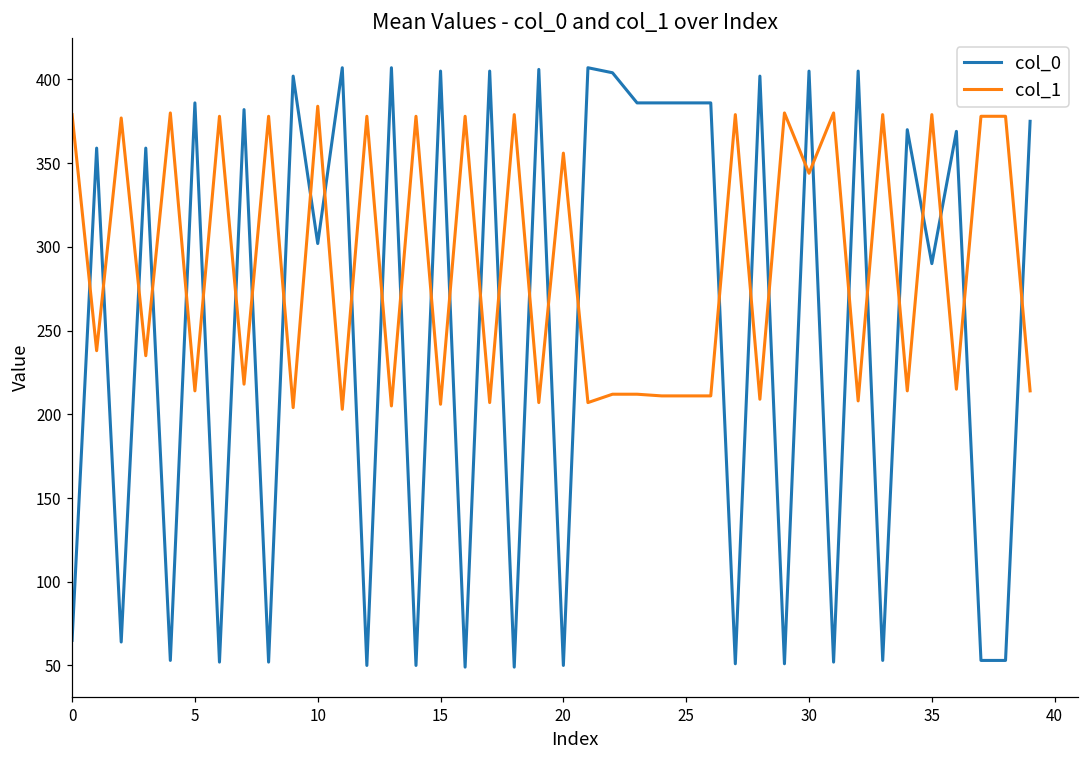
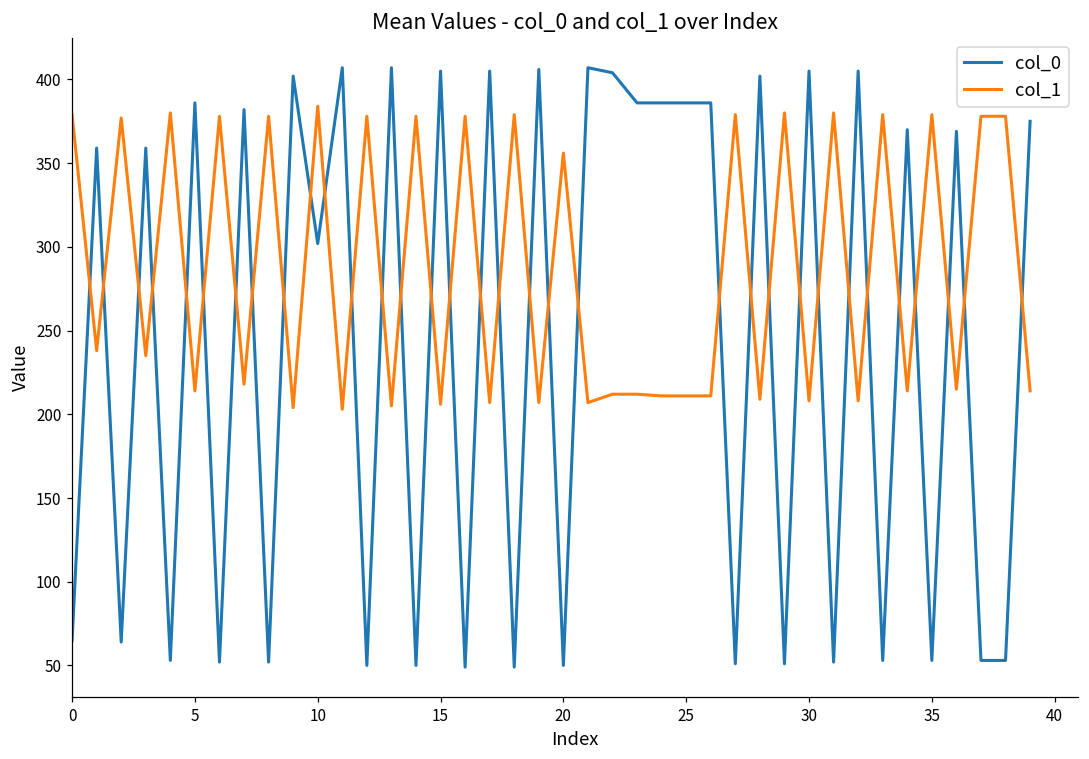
  {
    "col_0": {
      "0": 65,
      "5": 386,
      "10": 302,
      "15": 405,
      "20": 50,
      "25": 386,
      "30": 405,
-     "35": 290
+     "35": 53
    },
    "col_1": {
      "0": 379,
      "5": 214,
      "10": 384,
      "15": 206,
      "20": 356,
      "25": 211,
-     "30": 344,
+     "30": 208,
      "35": 379
    }
  }
